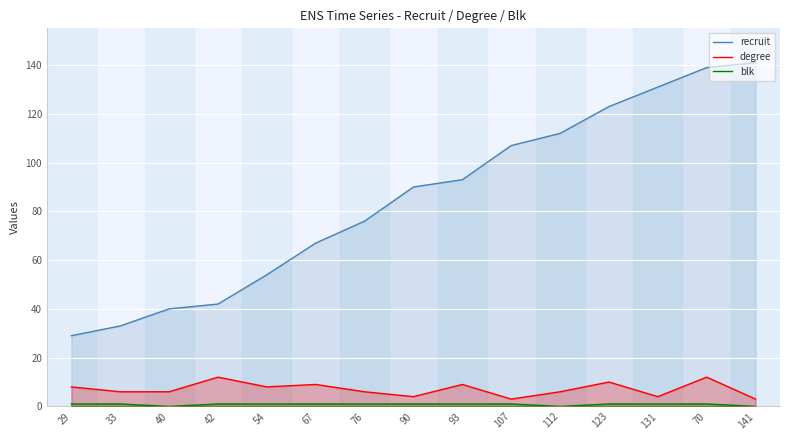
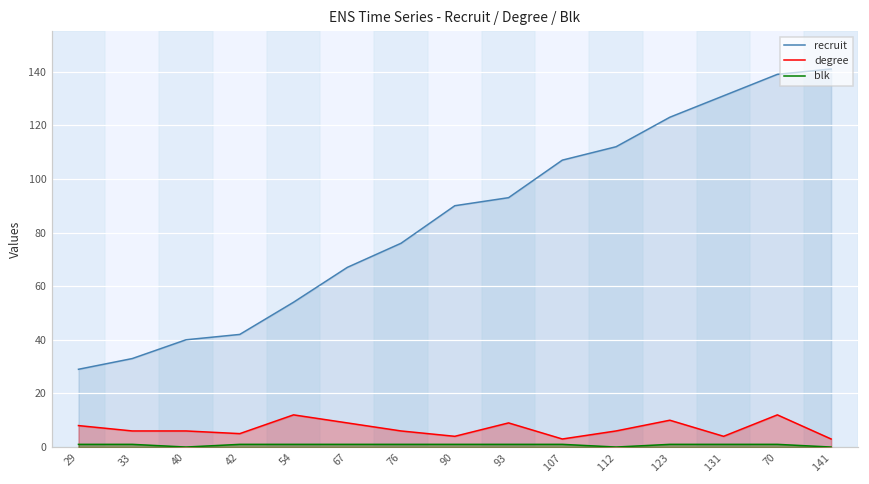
  {
    "recruit": {
      "29": 29,
      "33": 33,
      "40": 40,
      "42": 42,
      "54": 54,
      "67": 67,
      "76": 76,
      "90": 90,
      "93": 93,
      "107": 107,
      "112": 112,
      "123": 123,
      "131": 131,
      "70": 139
    },
    "degree": {
      "29": 8,
      "33": 6,
      "40": 6,
-     "42": 12,
-     "54": 8,
+     "42": 5,
+     "54": 12,
      "67": 9,
      "76": 6,
      "90": 4,
      "93": 9,
      "107": 3,
      "112": 6,
      "123": 10,
      "131": 4,
      "70": 12,
      "141": 3
    },
    "blk": {
      "29": 1,
      "33": 1,
      "40": 0,
      "42": 1,
      "54": 1,
      "67": 1,
      "76": 1,
      "90": 1,
      "93": 1,
      "107": 1,
      "112": 0,
      "123": 1,
      "131": 1,
      "70": 1,
      "141": 0
    }
  }
